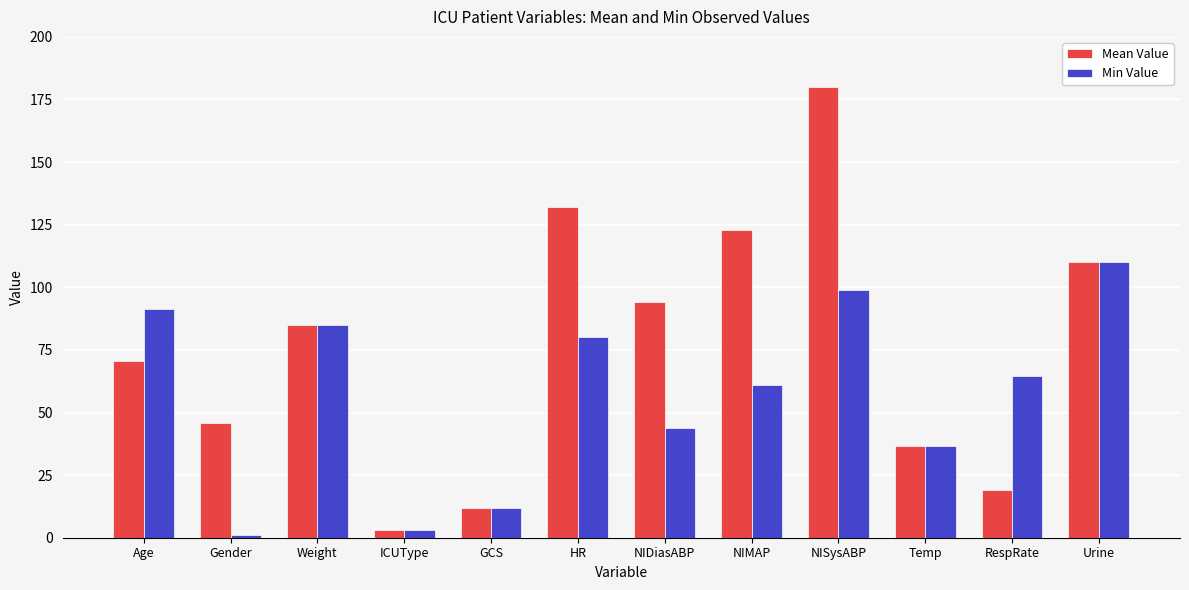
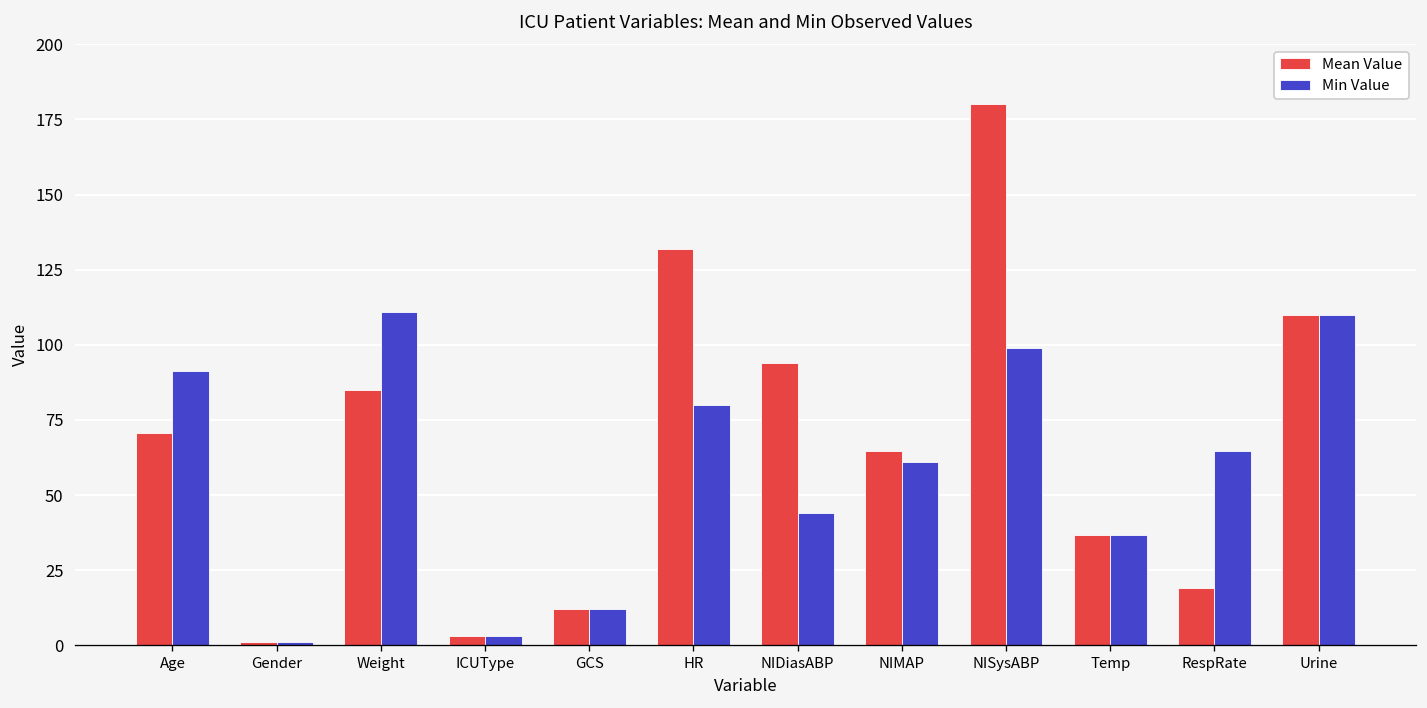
  {
    "Mean Value": {
      "Age": 71,
-     "Gender": 46,
+     "Gender": 1,
      "Weight": 85,
      "ICUType": 3,
      "GCS": 12,
      "HR": 132,
      "NIDiasABP": 94,
-     "NIMAP": 123,
+     "NIMAP": 65,
      "NISysABP": 180,
      "Temp": 37,
      "RespRate": 19,
      "Urine": 110
    },
    "Min Value": {
      "Age": 91,
      "Gender": 1,
-     "Weight": 85,
+     "Weight": 111,
      "ICUType": 3,
      "GCS": 12,
      "HR": 80,
      "NIDiasABP": 44,
      "NIMAP": 61,
      "NISysABP": 99,
      "Temp": 37,
      "RespRate": 65,
      "Urine": 110
    }
  }
